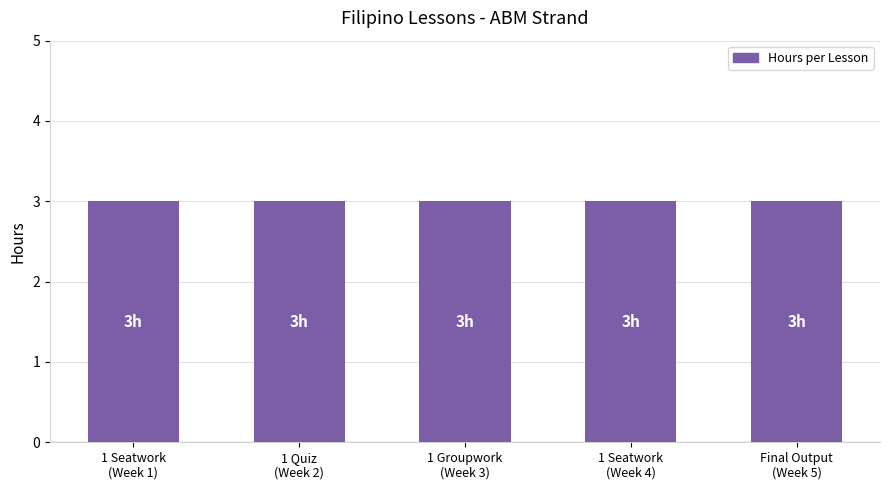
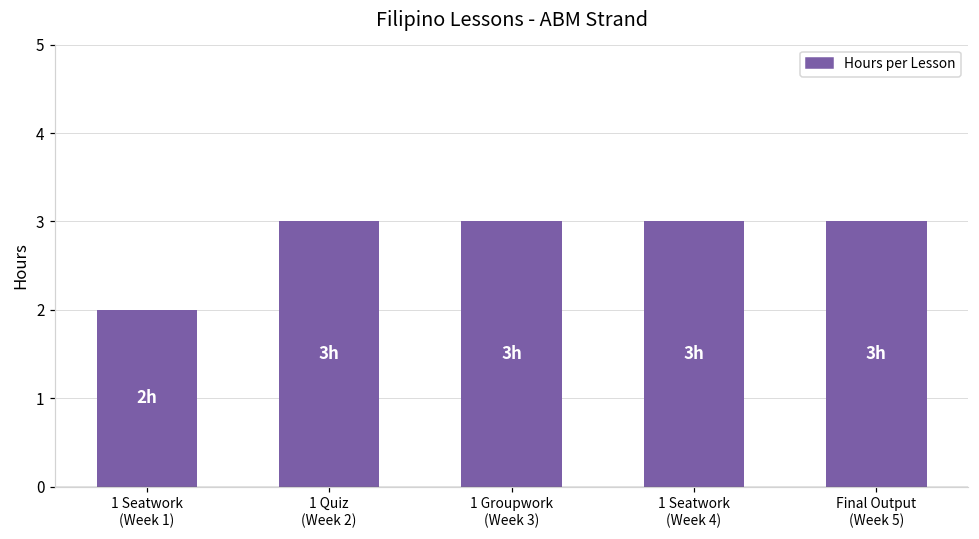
  {
-   "1 Seatwork (Week 1)": "3h",
+   "1 Seatwork (Week 1)": "2h",
    "1 Quiz (Week 2)": "3h",
    "1 Groupwork (Week 3)": "3h",
    "1 Seatwork (Week 4)": "3h",
    "Final Output (Week 5)": "3h"
  }
